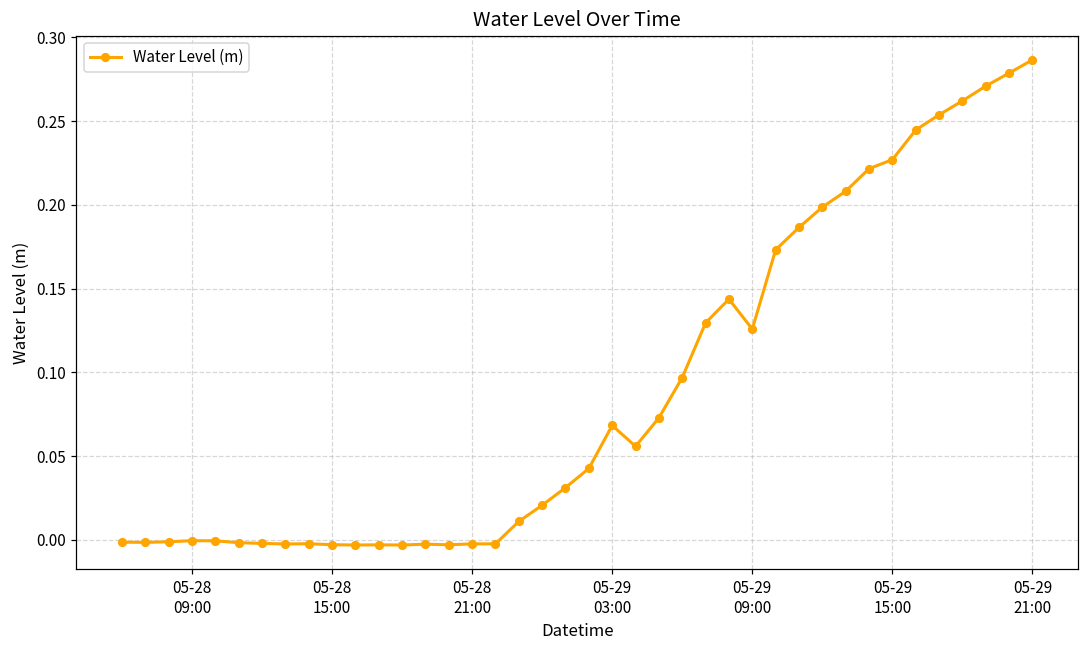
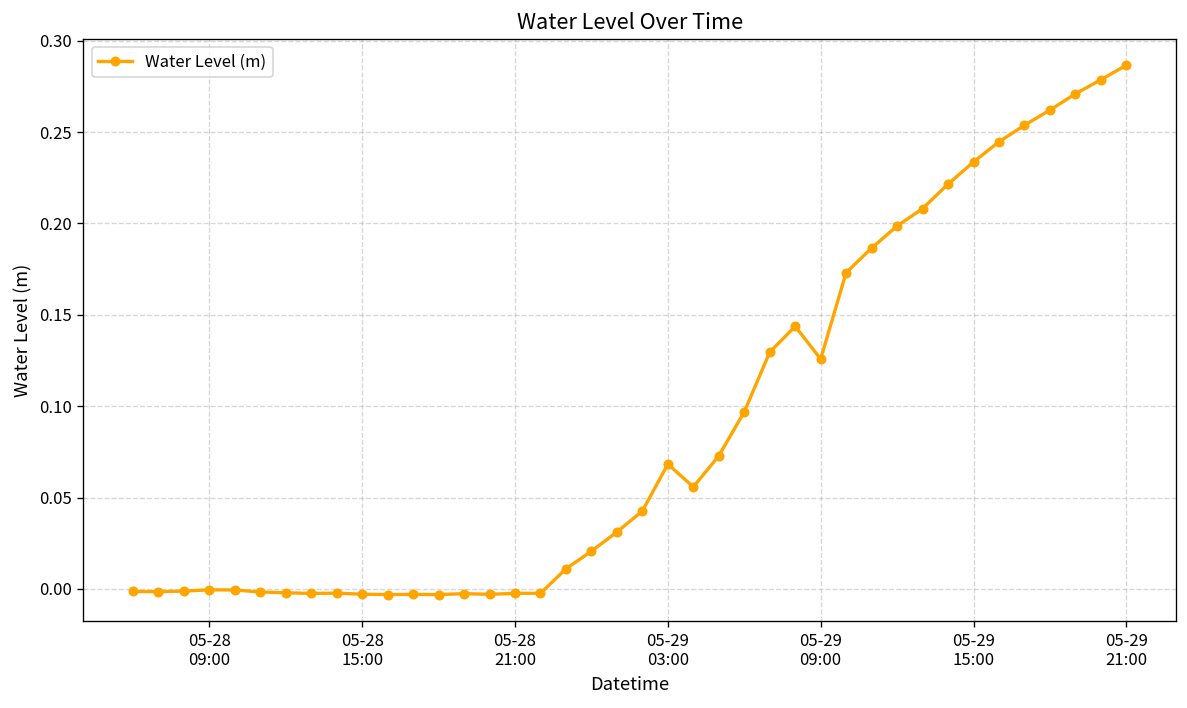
  {
    "05-28 09:00": 0.000,
    "05-28 15:00": -0.003,
    "05-28 21:00": -0.002,
    "05-29 03:00": 0.068,
    "05-29 09:00": 0.126,
-   "05-29 15:00": 0.227,
+   "05-29 15:00": 0.234,
    "05-29 21:00": 0.287
  }
